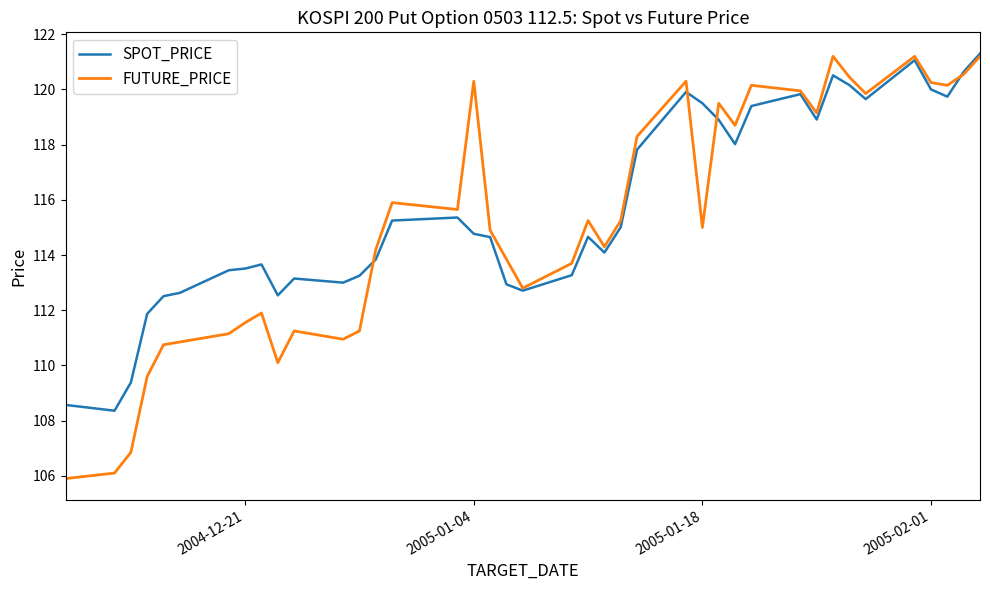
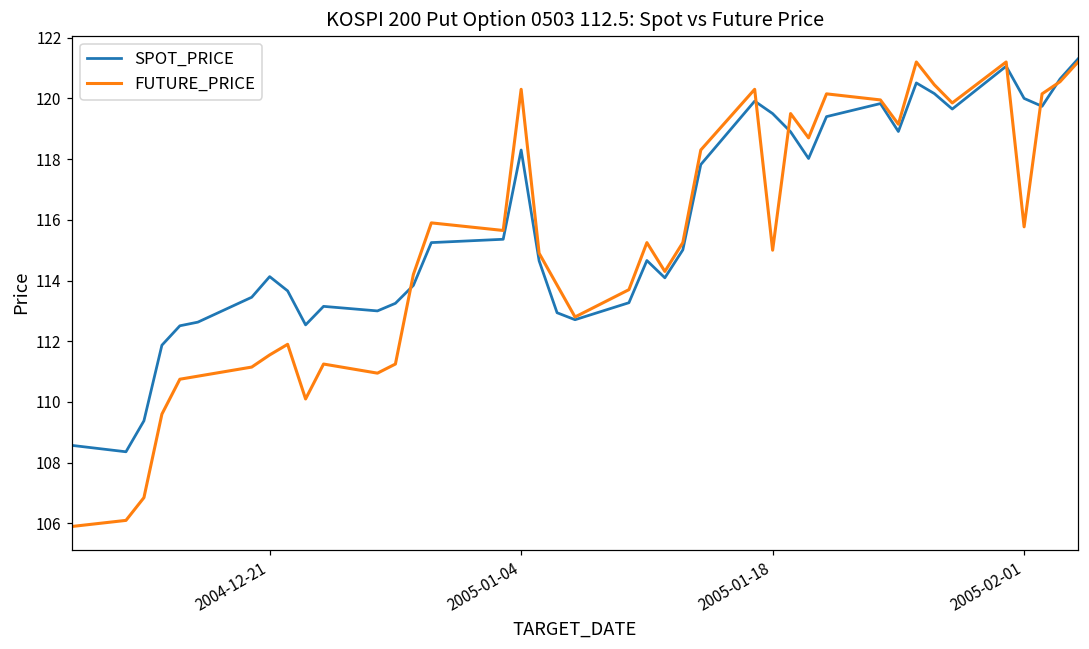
  {
    "SPOT_PRICE": {
-     "2004-12-21": 113.5,
-     "2005-01-04": 114.8,
+     "2004-12-21": 114.1,
+     "2005-01-04": 118.3,
      "2005-01-18": 119.5,
      "2005-02-01": 120.0
    },
    "FUTURE_PRICE": {
      "2004-12-21": 111.6,
      "2005-01-04": 120.3,
      "2005-01-18": 115.0,
-     "2005-02-01": 120.3
+     "2005-02-01": 115.8
    }
  }
